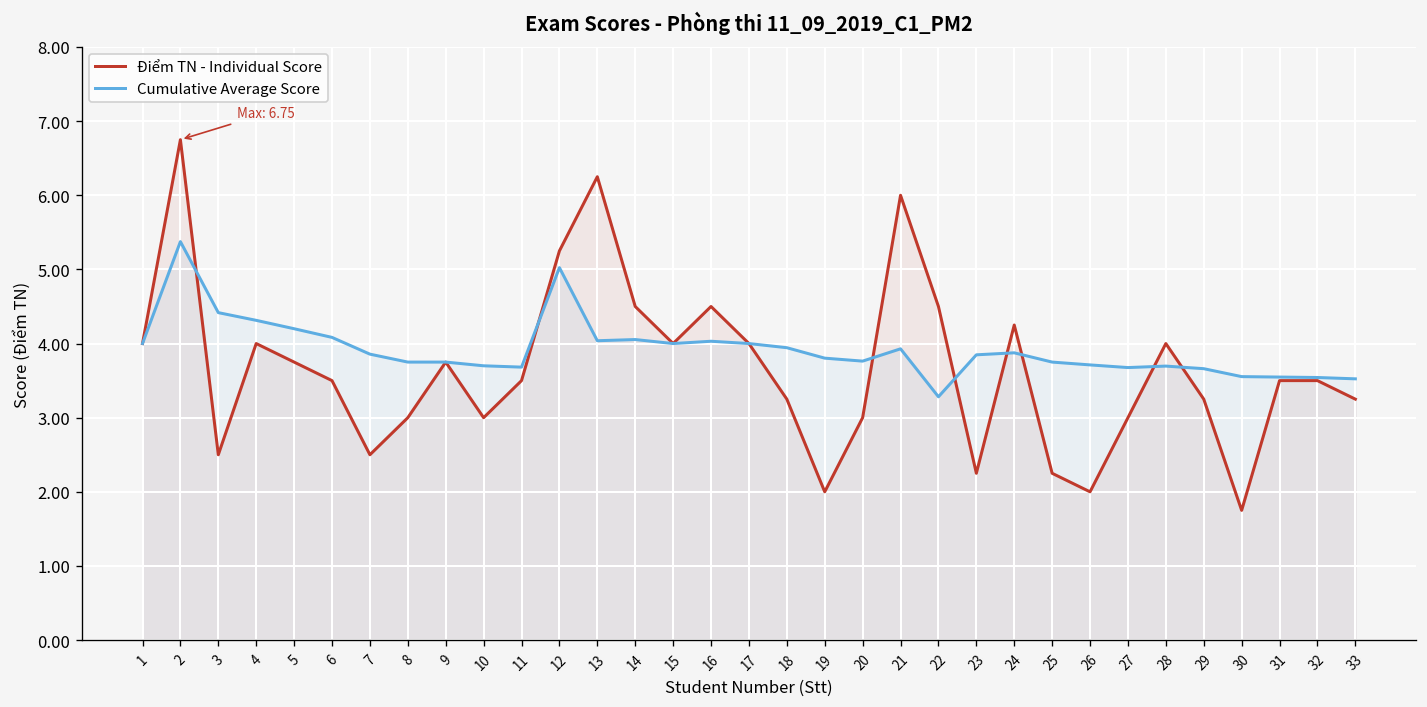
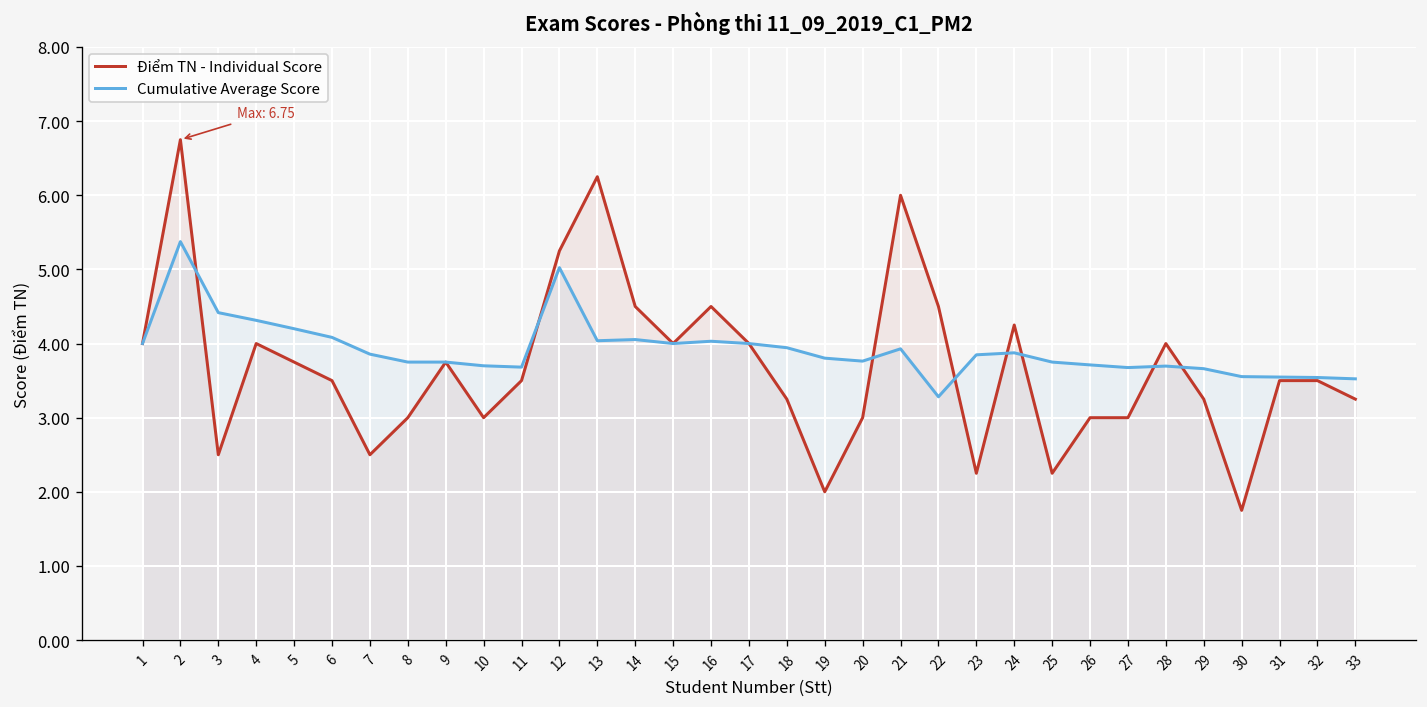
  {
    "Điểm TN - Individual Score": {
      "3": 2.5,
      "4": 4,
      "5": 3.8,
      "6": 3.5,
      "7": 2.5,
      "8": 3,
      "10": 3,
      "11": 3.5,
      "12": 5.3,
      "13": 6.3,
      "14": 4.5,
      "16": 4.5,
      "18": 3.3,
      "19": 2,
      "20": 3,
      "21": 6,
      "22": 4.5,
      "23": 2.3,
      "24": 4.3,
      "25": 2.3,
-     "26": 2,
+     "26": 3,
      "27": 3,
      "28": 4,
      "29": 3.3,
      "30": 1.8,
      "31": 3.5,
      "32": 3.5,
      "33": 3.3
    },
    "Cumulative Average Score": {
      "2": 5.4,
      "3": 4.4,
      "4": 4.3,
      "5": 4.2,
      "6": 4.1,
      "7": 3.9,
      "8": 3.8,
      "10": 3.7,
      "11": 3.7,
      "12": 5,
      "13": 4,
      "14": 4.1,
      "16": 4,
      "18": 3.9,
      "19": 3.8,
      "20": 3.8,
      "21": 3.9,
      "22": 3.3,
      "23": 3.8,
      "24": 3.9,
      "25": 3.8,
      "26": 3.7,
      "27": 3.7,
      "28": 3.7,
      "29": 3.7,
      "30": 3.6,
      "31": 3.5,
      "32": 3.5,
      "33": 3.5
    }
  }
